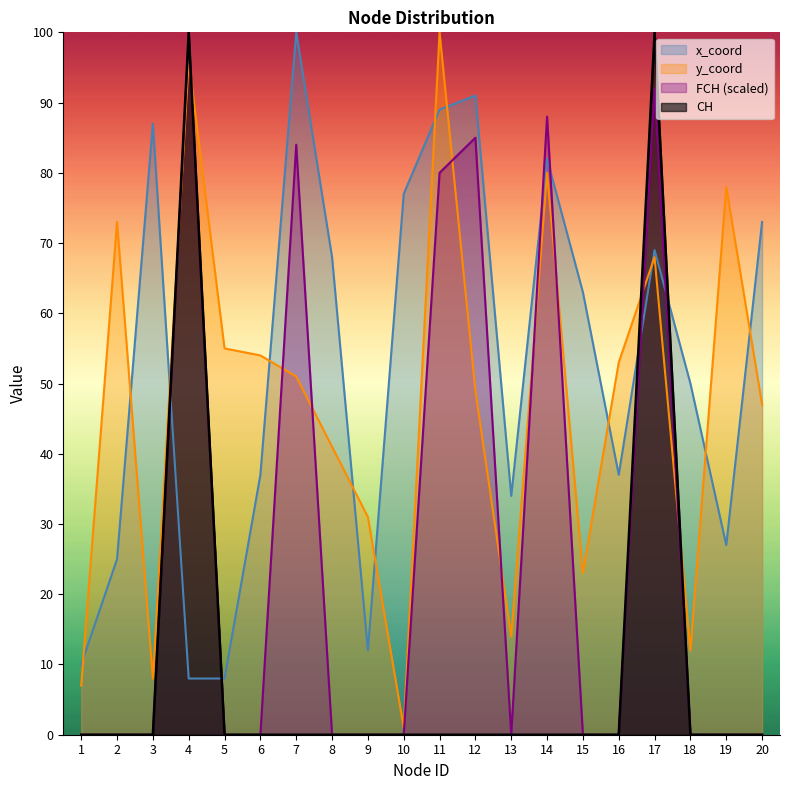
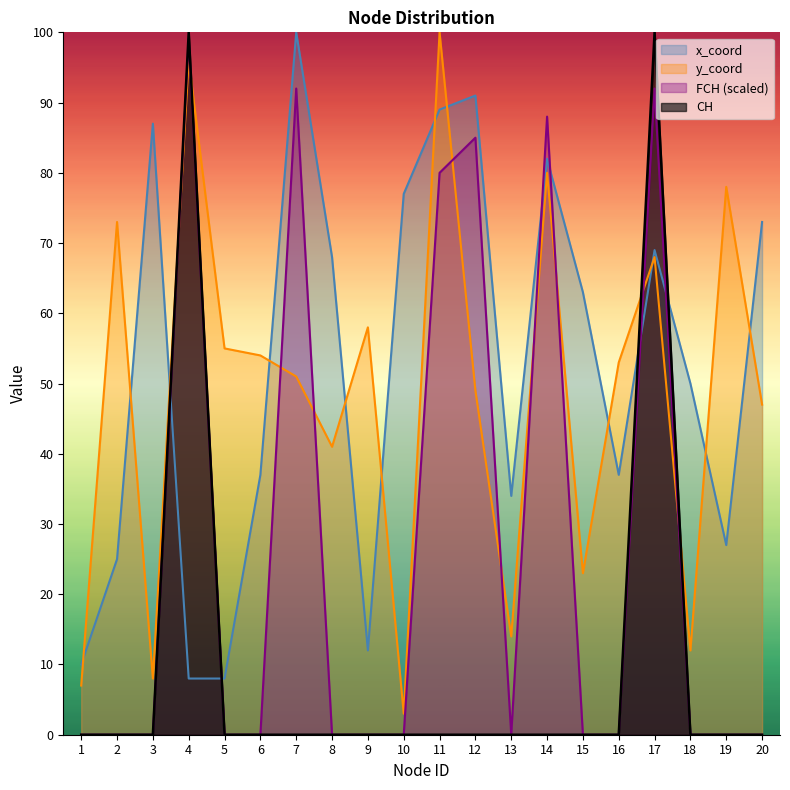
  {
    "x_coord": {
      "1": 10,
      "2": 25,
      "3": 87,
      "4": 8,
      "5": 8,
      "6": 37,
      "7": 100,
      "8": 68,
      "9": 12,
      "10": 77,
      "11": 89,
      "12": 91,
      "13": 34,
      "14": 82,
      "15": 63,
      "16": 37,
      "17": 69,
      "18": 50,
      "19": 27,
      "20": 73
    },
    "y_coord": {
      "1": 7,
      "2": 73,
      "3": 8,
      "4": 96,
      "5": 55,
      "6": 54,
      "7": 51,
      "8": 41,
-     "9": 31,
-     "10": 1,
+     "9": 58,
+     "10": 3,
      "11": 100,
      "12": 49,
      "13": 14,
      "14": 80,
      "15": 23,
      "16": 53,
      "17": 68,
      "18": 12,
      "19": 78,
      "20": 47
    },
    "FCH (scaled)": {
      "4": 99,
-     "7": 84,
+     "7": 92,
      "11": 80,
      "12": 85,
      "14": 88,
      "17": 92
    },
    "CH": {
      "4": 100,
      "7": 0,
      "11": 0,
      "12": 0,
      "14": 0,
      "17": 100
    }
  }
